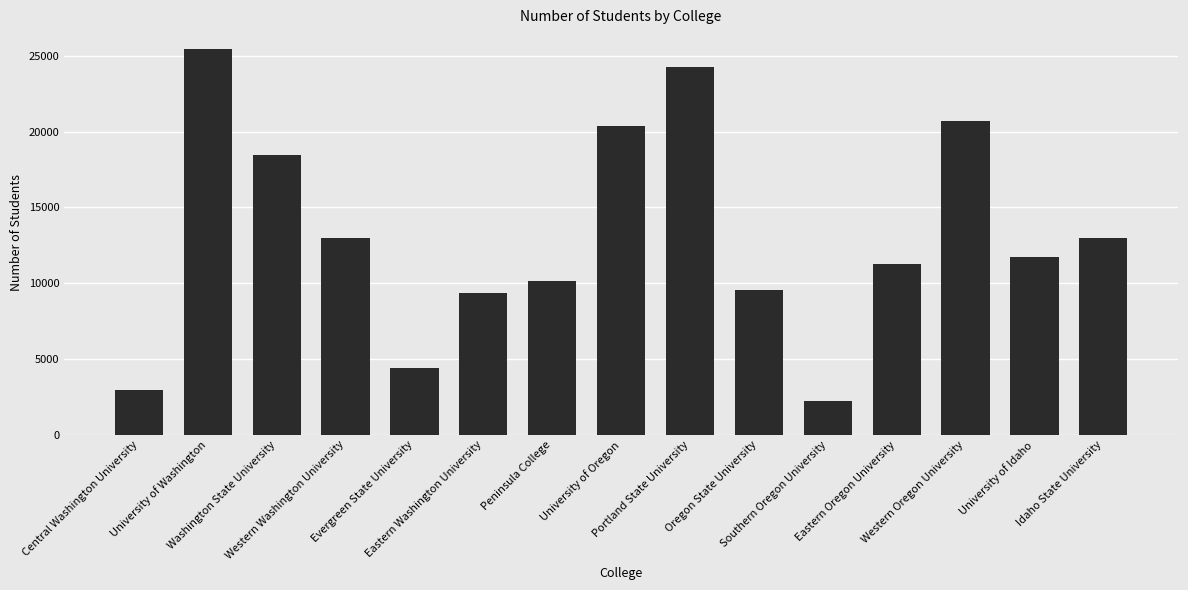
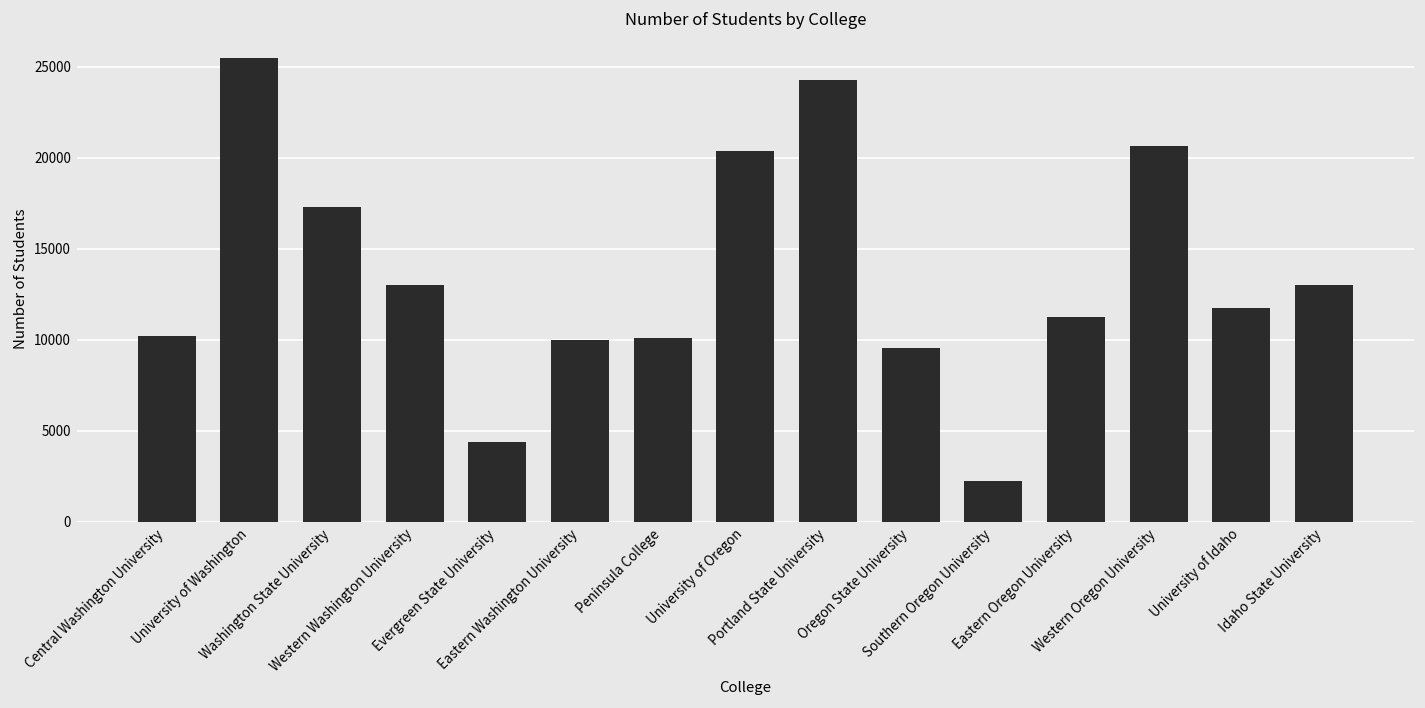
  {
-   "Central Washington University": 2900,
+   "Central Washington University": 10200,
    "University of Washington": 25500,
-   "Washington State University": 18400,
+   "Washington State University": 17300,
    "Western Washington University": 13000,
    "Evergreen State University": 4400,
-   "Eastern Washington University": 9400,
+   "Eastern Washington University": 10000,
    "Peninsula College": 10100,
    "University of Oregon": 20400,
    "Portland State University": 24300,
    "Oregon State University": 9600,
    "Southern Oregon University": 2200,
    "Eastern Oregon University": 11300,
    "Western Oregon University": 20700,
    "University of Idaho": 11700,
    "Idaho State University": 13000
  }
